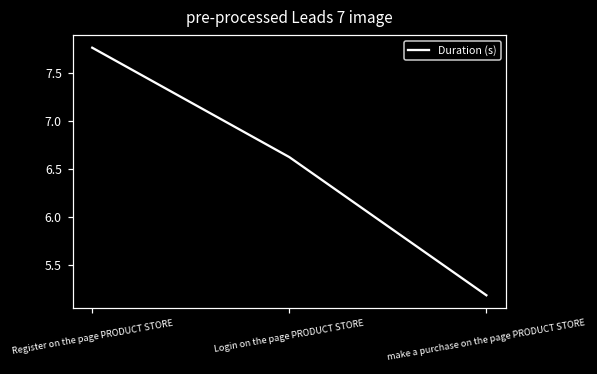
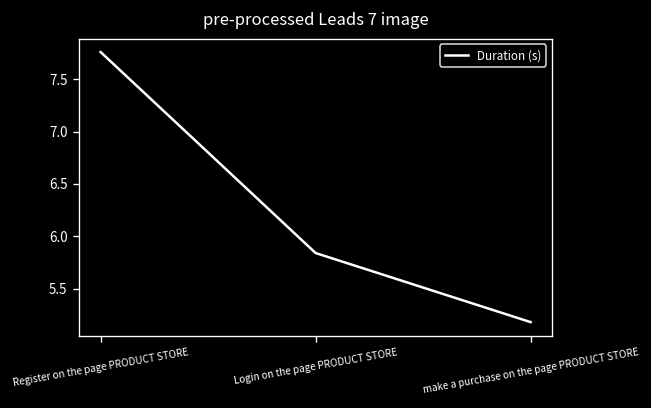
  {
    "Register on the page PRODUCT STORE": 7.8,
-   "Login on the page PRODUCT STORE": 6.6,
+   "Login on the page PRODUCT STORE": 5.8,
    "make a purchase on the page PRODUCT STORE": 5.2
  }
